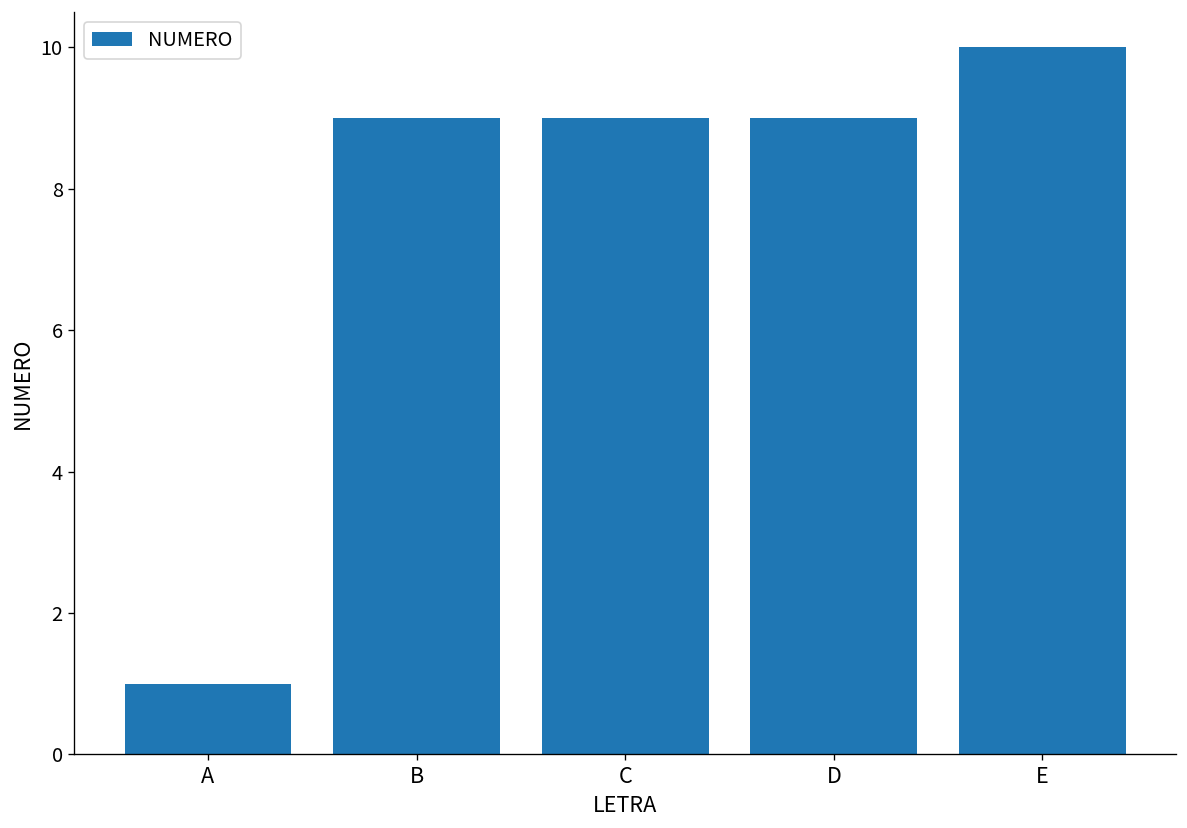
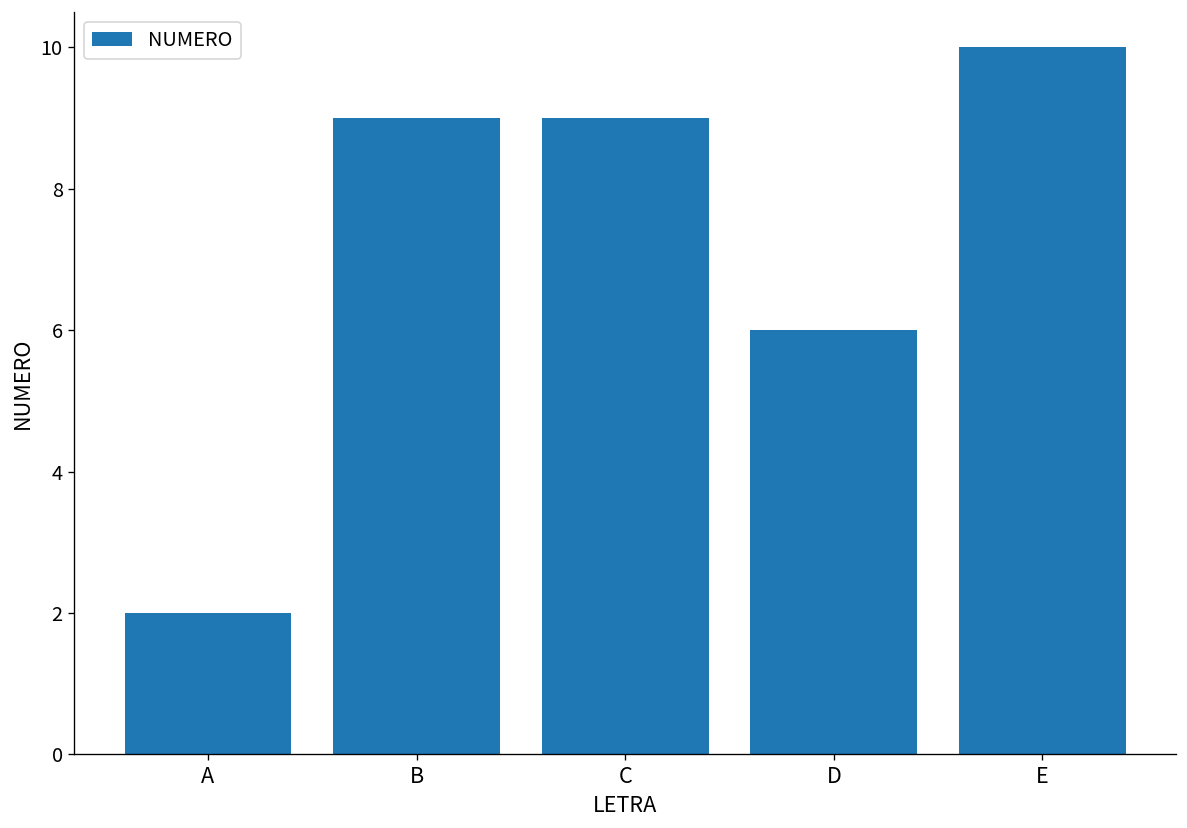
  {
-   "A": 1,
+   "A": 2,
    "B": 9,
    "C": 9,
-   "D": 9,
+   "D": 6,
    "E": 10
  }
